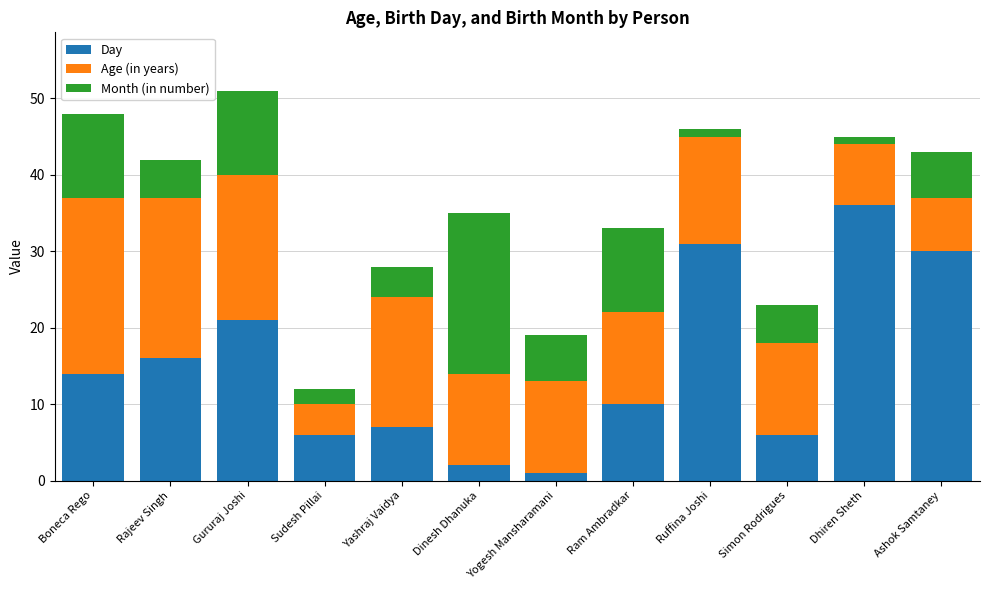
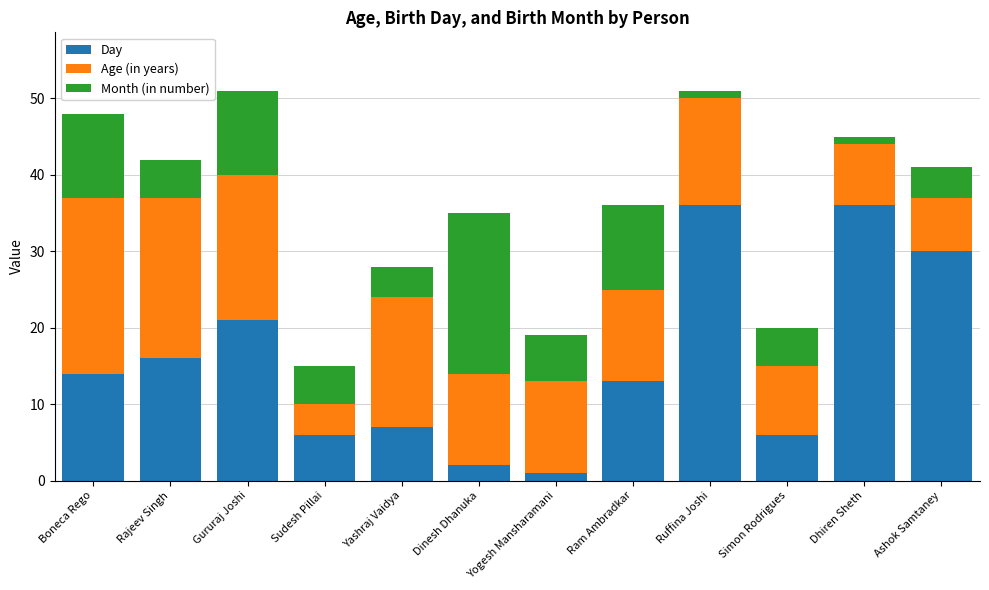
  {
    "Day": {
      "Boneca Rego": 14,
      "Rajeev Singh": 16,
      "Gururaj Joshi": 21,
      "Sudesh Pillai": 6,
      "Yashraj Vaidya": 7,
      "Dinesh Dhanuka": 2,
      "Yogesh Mansharamani": 1,
-     "Ram Ambradkar": 10,
-     "Ruffina Joshi": 31,
+     "Ram Ambradkar": 13,
+     "Ruffina Joshi": 36,
      "Simon Rodrigues": 6,
      "Dhiren Sheth": 36,
      "Ashok Samtaney": 30
    },
    "Age (in years)": {
      "Boneca Rego": 23,
      "Rajeev Singh": 21,
      "Gururaj Joshi": 19,
      "Sudesh Pillai": 4,
      "Yashraj Vaidya": 17,
      "Dinesh Dhanuka": 12,
      "Yogesh Mansharamani": 12,
      "Ram Ambradkar": 12,
      "Ruffina Joshi": 14,
-     "Simon Rodrigues": 12,
+     "Simon Rodrigues": 9,
      "Dhiren Sheth": 8,
      "Ashok Samtaney": 7
    },
    "Month (in number)": {
      "Boneca Rego": 11,
      "Rajeev Singh": 5,
      "Gururaj Joshi": 11,
-     "Sudesh Pillai": 2,
+     "Sudesh Pillai": 5,
      "Yashraj Vaidya": 4,
      "Dinesh Dhanuka": 21,
      "Yogesh Mansharamani": 6,
      "Ram Ambradkar": 11,
      "Ruffina Joshi": 1,
      "Simon Rodrigues": 5,
      "Dhiren Sheth": 1,
-     "Ashok Samtaney": 6
+     "Ashok Samtaney": 4
    }
  }
